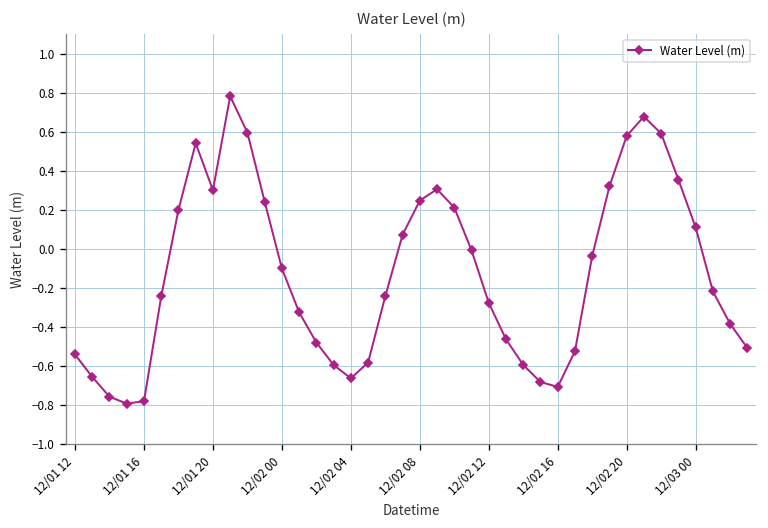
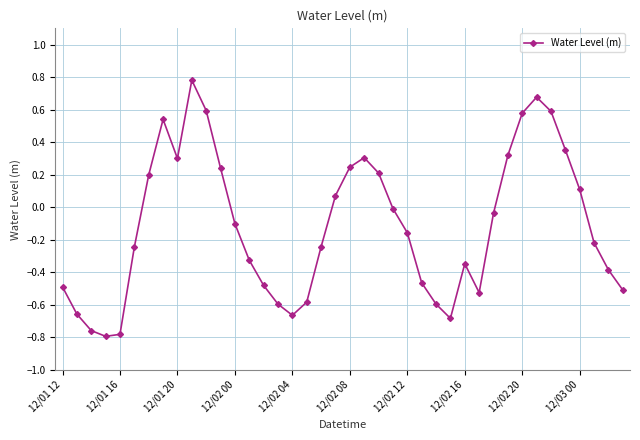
  {
-   "12/01 12": -0.54,
+   "12/01 12": -0.49,
    "12/01 16": -0.78,
    "12/01 20": 0.30,
    "12/02 00": -0.10,
    "12/02 04": -0.66,
    "12/02 08": 0.25,
-   "12/02 12": -0.28,
-   "12/02 16": -0.71,
+   "12/02 12": -0.16,
+   "12/02 16": -0.35,
    "12/02 20": 0.58,
    "12/03 00": 0.11
  }
